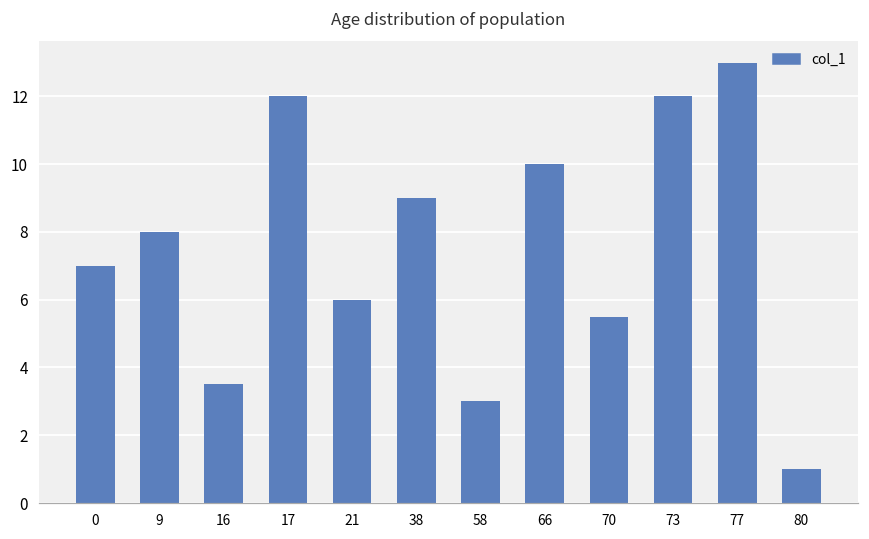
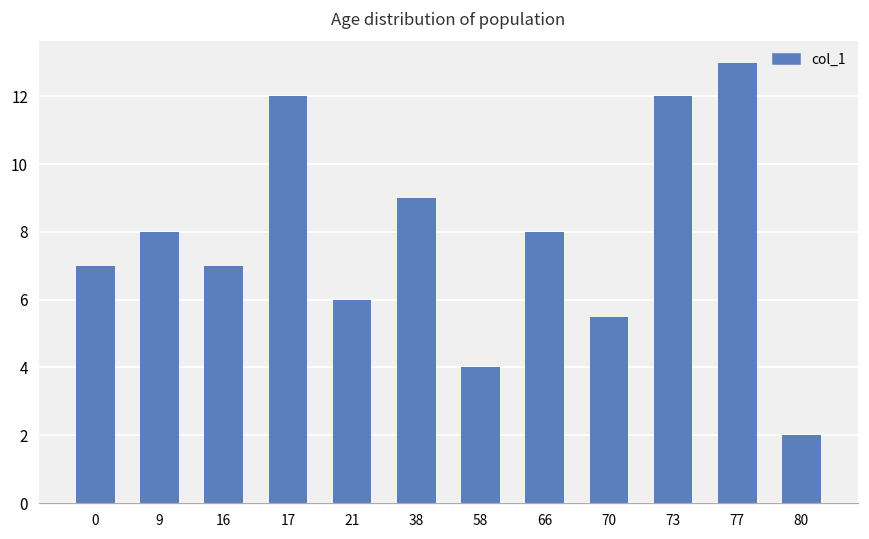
  {
    "0": 7.0,
    "9": 8.0,
-   "16": 3.5,
+   "16": 7.0,
    "17": 12.0,
    "21": 6.0,
    "38": 9.0,
-   "58": 3,
-   "66": 10,
+   "58": 4,
+   "66": 8,
    "70": 5.5,
    "73": 12.0,
    "77": 13.0,
-   "80": 1
+   "80": 2
  }
